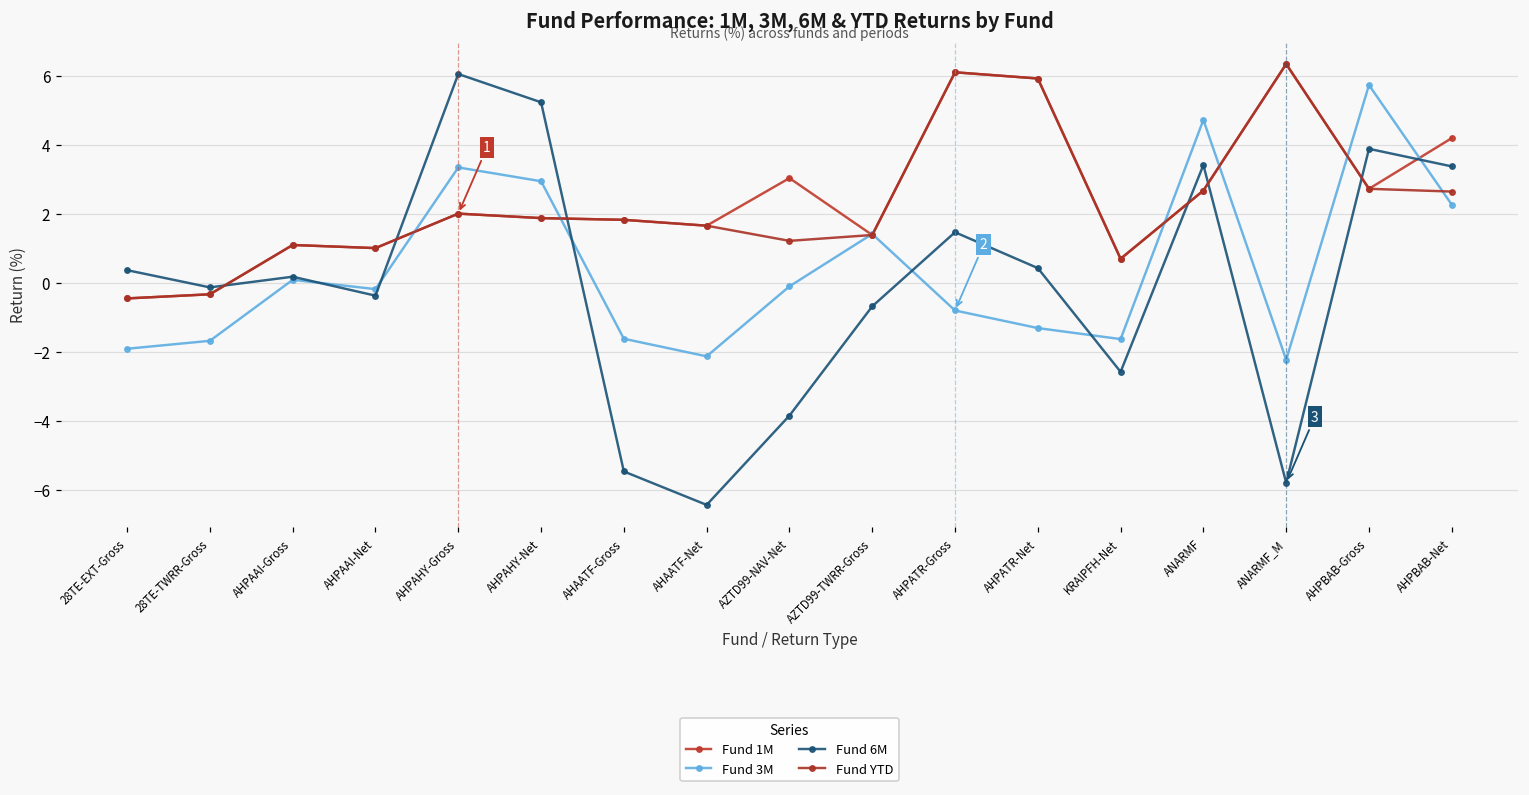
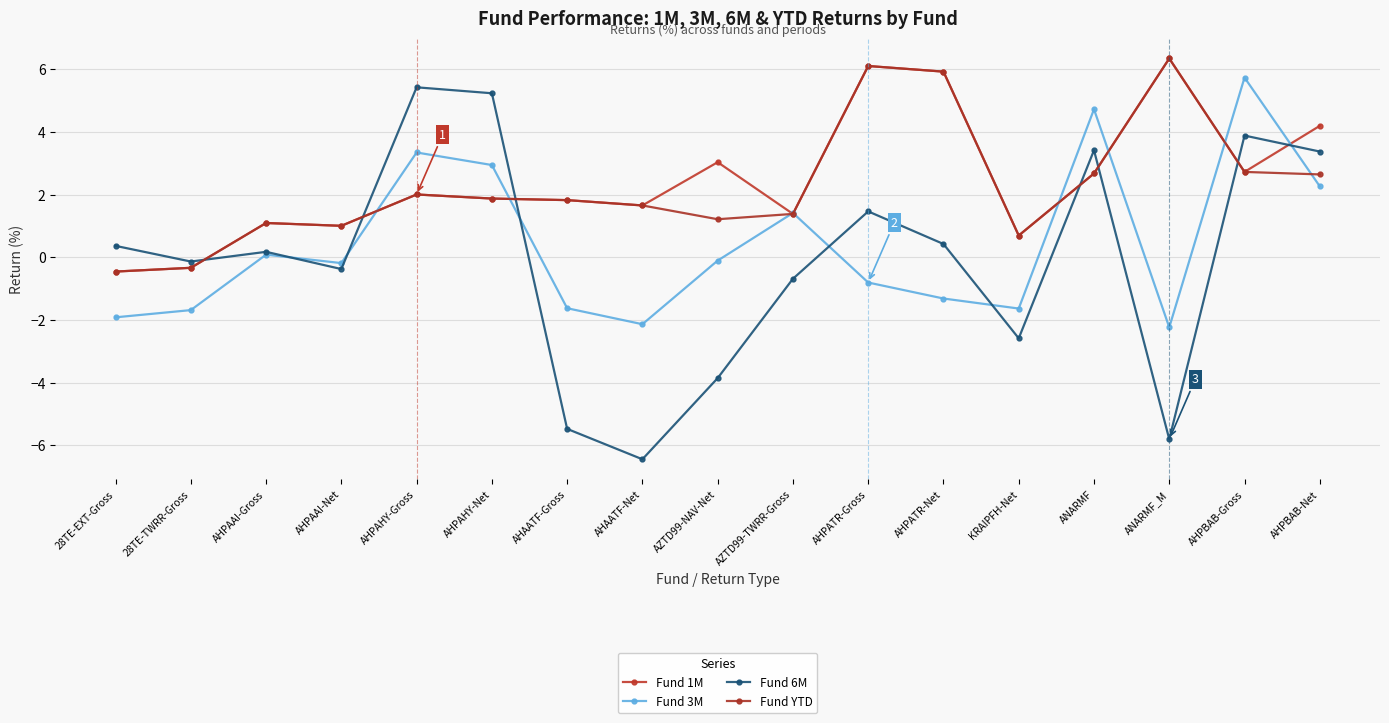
  {
    "Fund 3M": {
      "28TE-EXT-Gross": -1.9,
      "28TE-TWRR-Gross": -1.7,
      "AHPAAI-Gross": 0.1,
      "AHPAAI-Net": -0.2,
      "AHPAHY-Gross": 3.4,
      "AHPAHY-Net": 3.0,
      "AHAATF-Gross": -1.6,
      "AHAATF-Net": -2.1,
      "AZTD99-NAV-Net": -0.1,
      "AHPATR-Gross": -0.8,
      "AHPATR-Net": -1.3,
      "KRAIPFH-Net": -1.6,
      "ANARMF": 4.7,
      "ANARMF_M": -2.2,
      "AHPBAB-Gross": 5.7,
      "AHPBAB-Net": 2.3
    },
    "Fund 6M": {
      "28TE-EXT-Gross": 0.4,
      "28TE-TWRR-Gross": -0.1,
      "AHPAAI-Gross": 0.2,
      "AHPAAI-Net": -0.4,
-     "AHPAHY-Gross": 6.1,
+     "AHPAHY-Gross": 5.4,
      "AHPAHY-Net": 5.2,
      "AHAATF-Gross": -5.5,
      "AHAATF-Net": -6.4,
      "AZTD99-NAV-Net": -3.9,
      "AZTD99-TWRR-Gross": -0.7,
      "AHPATR-Gross": 1.5,
      "AHPATR-Net": 0.4,
      "KRAIPFH-Net": -2.6,
      "ANARMF": 3.4,
      "ANARMF_M": -5.8,
      "AHPBAB-Gross": 3.9,
      "AHPBAB-Net": 3.4
    }
  }
